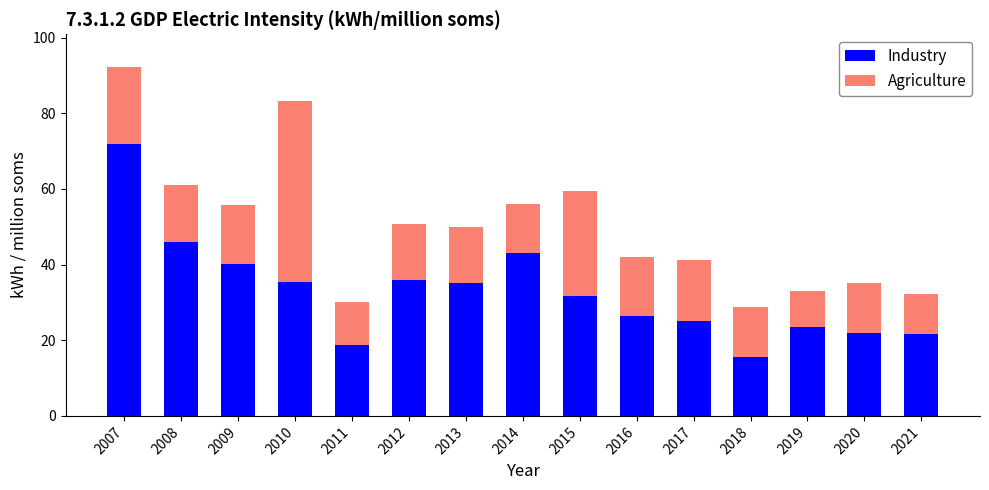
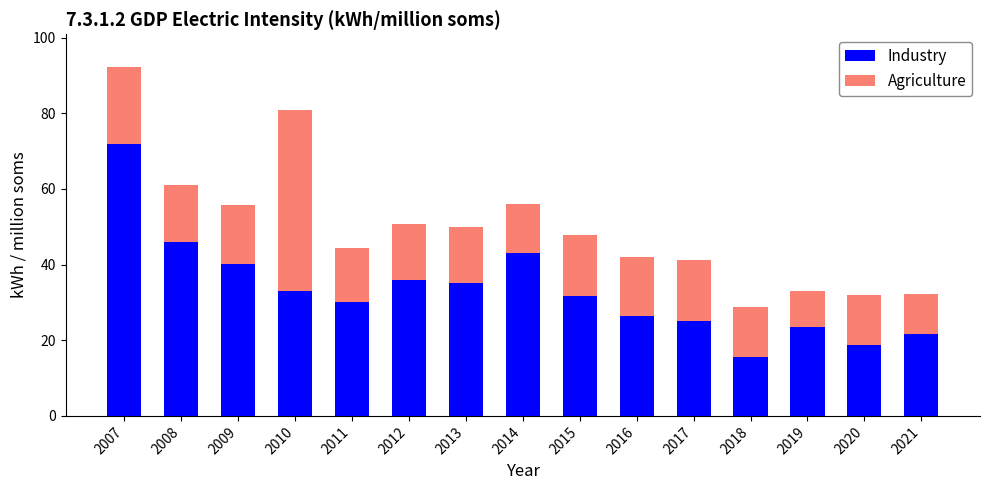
  {
    "Industry": {
      "2007": 72,
      "2008": 46,
      "2009": 40,
-     "2010": 36,
-     "2011": 19,
+     "2010": 33,
+     "2011": 30,
      "2012": 36,
      "2013": 35,
      "2014": 43,
      "2015": 32,
      "2016": 26,
      "2017": 25,
      "2018": 16,
      "2019": 24,
-     "2020": 22,
+     "2020": 19,
      "2021": 22
    },
    "Agriculture": {
      "2007": 21,
      "2008": 15,
      "2009": 16,
      "2010": 48,
-     "2011": 12,
+     "2011": 14,
      "2012": 15,
      "2013": 15,
      "2014": 13,
-     "2015": 28,
+     "2015": 16,
      "2016": 16,
      "2017": 16,
      "2018": 13,
      "2019": 9,
      "2020": 13,
      "2021": 10
    }
  }
